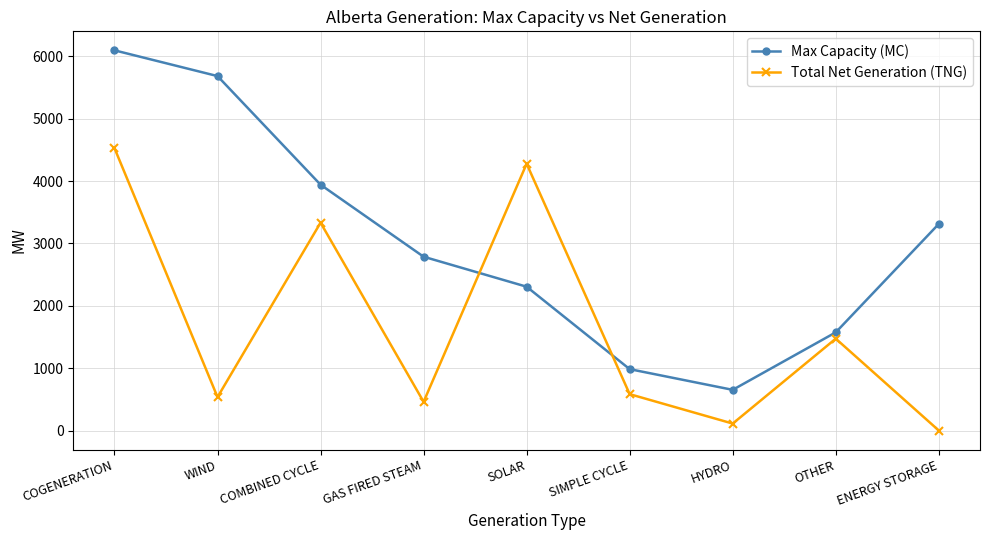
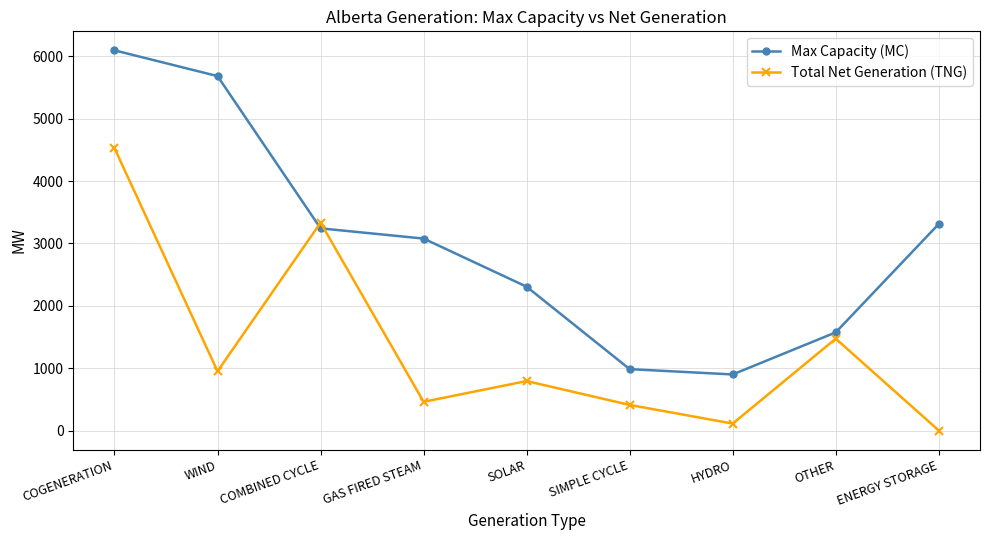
  {
    "Max Capacity (MC)": {
      "COGENERATION": 6100,
      "WIND": 5700,
-     "COMBINED CYCLE": 3900,
-     "GAS FIRED STEAM": 2800,
+     "COMBINED CYCLE": 3200,
+     "GAS FIRED STEAM": 3100,
      "SOLAR": 2300,
      "SIMPLE CYCLE": 1000,
-     "HYDRO": 700,
+     "HYDRO": 900,
      "OTHER": 1600,
      "ENERGY STORAGE": 3300
    },
    "Total Net Generation (TNG)": {
      "COGENERATION": 4500,
-     "WIND": 500,
+     "WIND": 1000,
      "COMBINED CYCLE": 3300,
      "GAS FIRED STEAM": 500,
-     "SOLAR": 4300,
-     "SIMPLE CYCLE": 600,
+     "SOLAR": 800,
+     "SIMPLE CYCLE": 400,
      "HYDRO": 100,
      "OTHER": 1500,
      "ENERGY STORAGE": 0
    }
  }
